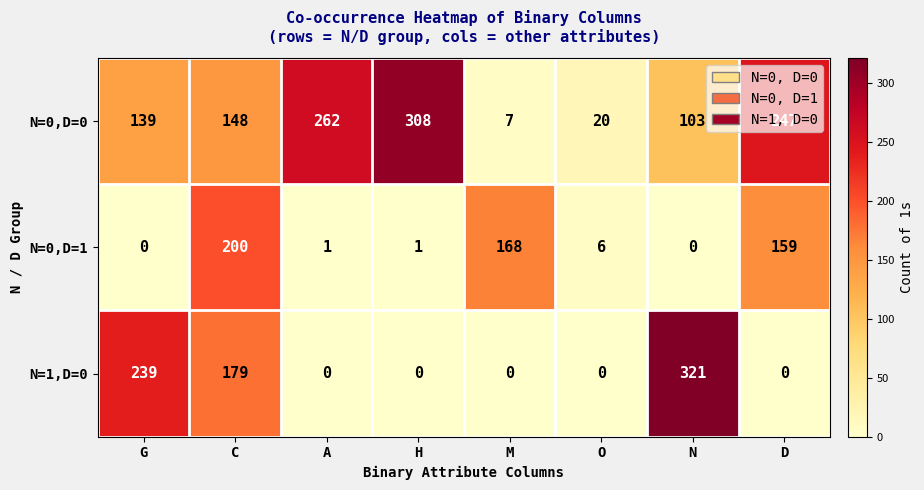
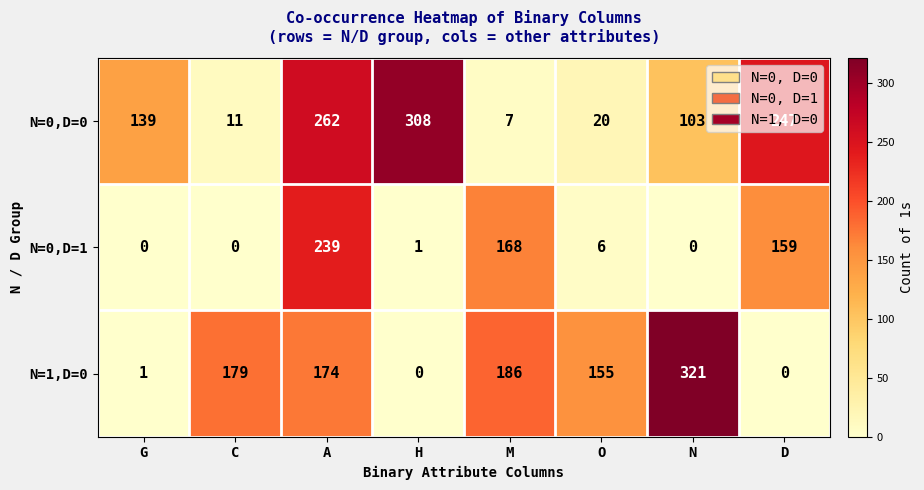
  {
    "N=0,D=0": {
      "G": 139,
-     "C": 148,
+     "C": 11,
      "A": 262,
      "H": 308,
      "M": 7,
      "O": 20
    },
    "N=0,D=1": {
      "G": 0,
-     "C": 200,
-     "A": 1,
+     "C": 0,
+     "A": 239,
      "H": 1,
      "M": 168,
      "O": 6,
      "N": 0,
      "D": 159
    },
    "N=1,D=0": {
-     "G": 239,
+     "G": 1,
      "C": 179,
-     "A": 0,
+     "A": 174,
      "H": 0,
-     "M": 0,
-     "O": 0,
+     "M": 186,
+     "O": 155,
      "N": 321,
      "D": 0
    }
  }
